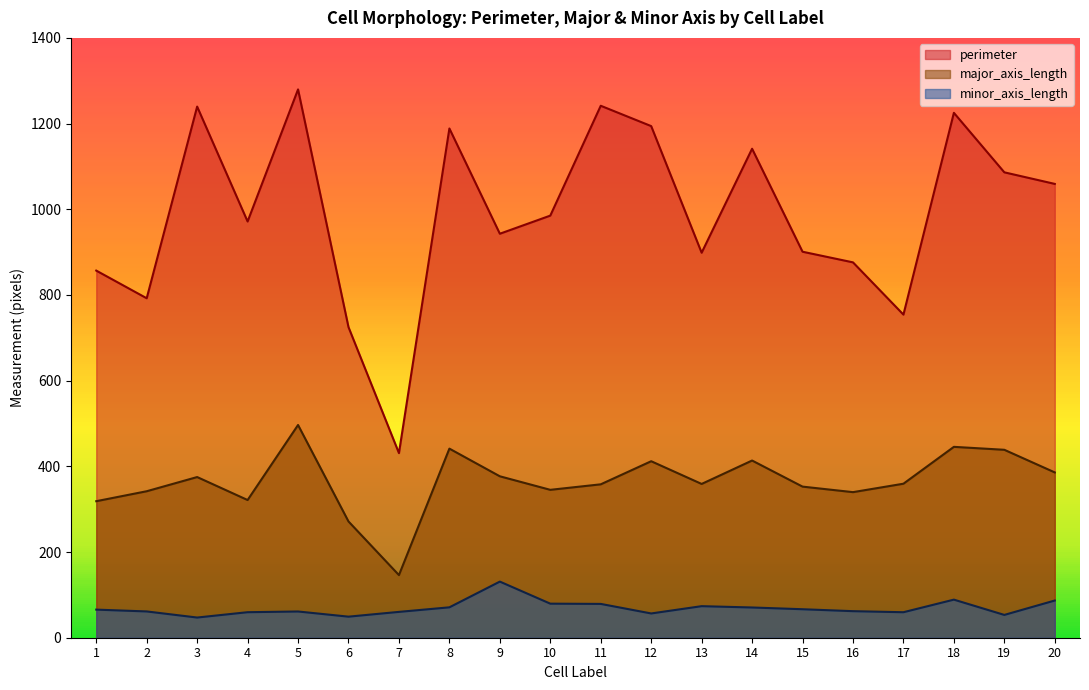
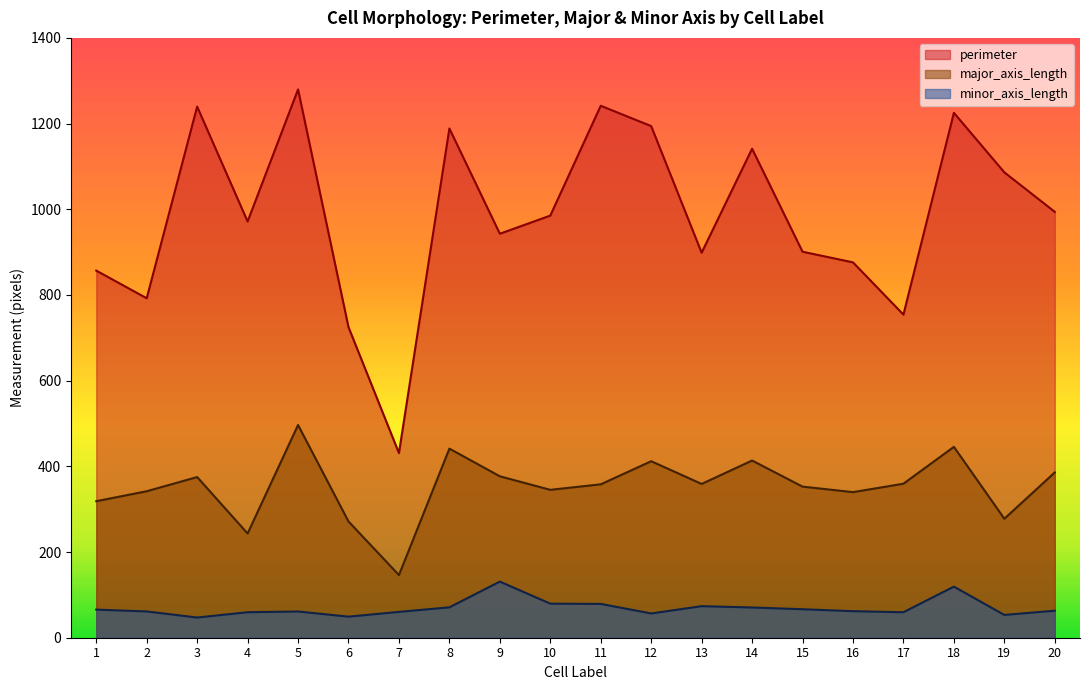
  {
    "perimeter": {
      "1": 860,
      "2": 790,
      "3": 1240,
      "4": 970,
      "5": 1280,
      "6": 720,
      "7": 430,
      "8": 1190,
      "9": 940,
      "10": 990,
      "11": 1240,
      "12": 1190,
      "13": 900,
      "14": 1140,
      "15": 900,
      "16": 880,
      "17": 750,
      "18": 1230,
      "19": 1090,
-     "20": 1060
+     "20": 990
    },
    "major_axis_length": {
      "1": 320,
      "2": 340,
      "3": 380,
-     "4": 320,
+     "4": 240,
      "5": 500,
      "6": 270,
      "7": 150,
      "8": 440,
      "9": 380,
      "10": 350,
      "11": 360,
      "12": 410,
      "13": 360,
      "14": 410,
      "15": 350,
      "16": 340,
      "17": 360,
      "18": 450,
-     "19": 440,
+     "19": 280,
      "20": 390
    },
    "minor_axis_length": {
      "1": 70,
      "2": 60,
      "3": 50,
      "4": 60,
      "5": 60,
      "6": 50,
      "7": 60,
      "8": 70,
      "9": 130,
      "10": 80,
      "11": 80,
      "12": 60,
      "13": 70,
      "14": 70,
      "15": 70,
      "16": 60,
      "17": 60,
-     "18": 90,
+     "18": 120,
      "19": 50,
-     "20": 90
+     "20": 60
    }
  }
